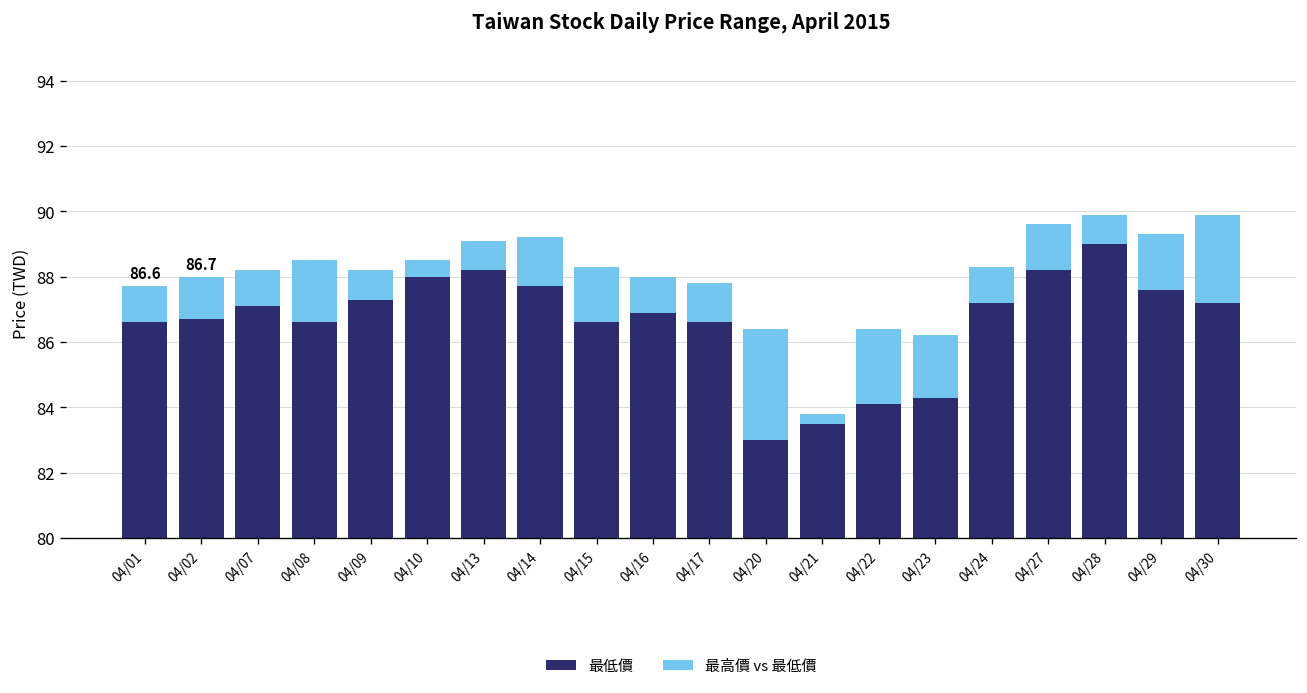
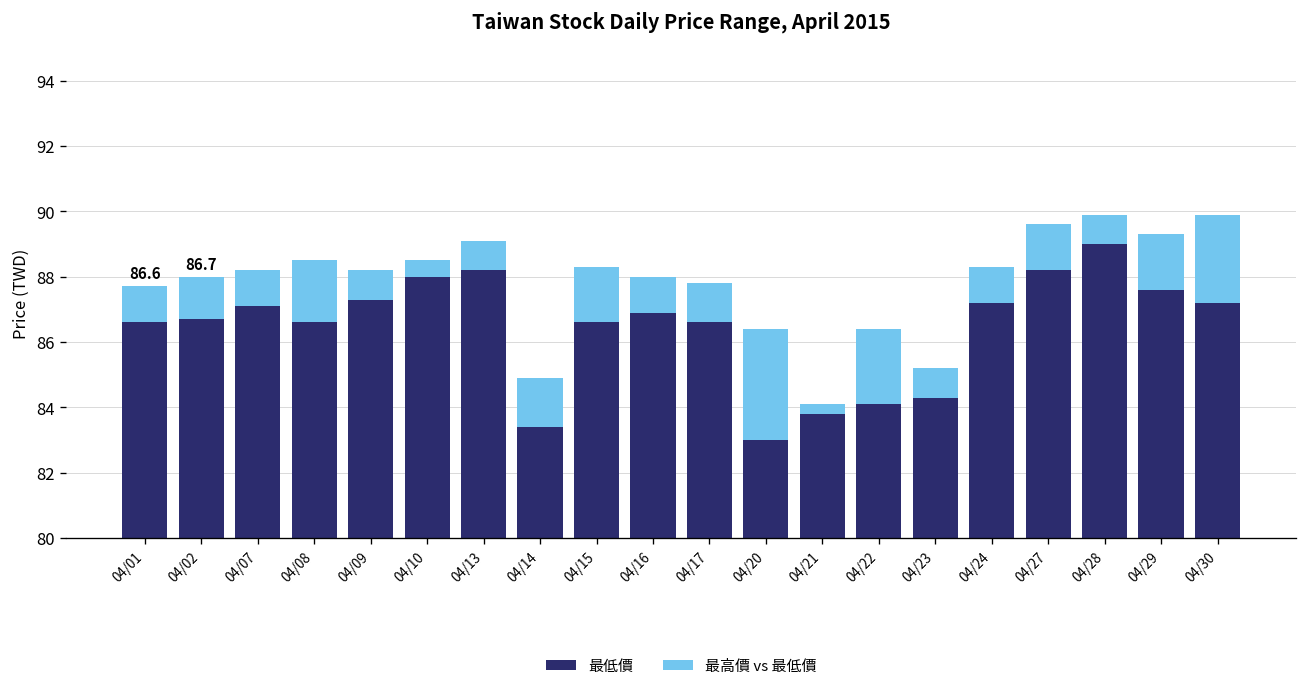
  {
    "最低價": {
      "04/01": 86.6,
      "04/02": 86.7,
      "04/07": 87.1,
      "04/08": 86.6,
      "04/09": 87.3,
      "04/10": 88.0,
      "04/13": 88.2,
-     "04/14": 87.7,
+     "04/14": 83.4,
      "04/15": 86.6,
      "04/16": 86.9,
      "04/17": 86.6,
      "04/20": 83.0,
-     "04/21": 83.5,
+     "04/21": 83.8,
      "04/22": 84.1,
      "04/23": 84.3,
      "04/24": 87.2,
      "04/27": 88.2,
      "04/28": 89.0,
      "04/29": 87.6,
      "04/30": 87.2
    },
    "最高價 vs 最低價": {
      "04/07": 1.1,
      "04/08": 1.9,
      "04/09": 0.9,
      "04/10": 0.5,
      "04/13": 0.9,
      "04/14": 1.5,
      "04/15": 1.7,
      "04/16": 1.1,
      "04/17": 1.2,
      "04/20": 3.4,
      "04/21": 0.3,
      "04/22": 2.3,
-     "04/23": 1.9,
+     "04/23": 0.9,
      "04/24": 1.1,
      "04/27": 1.4,
      "04/28": 0.9,
      "04/29": 1.7,
      "04/30": 2.7
    }
  }
